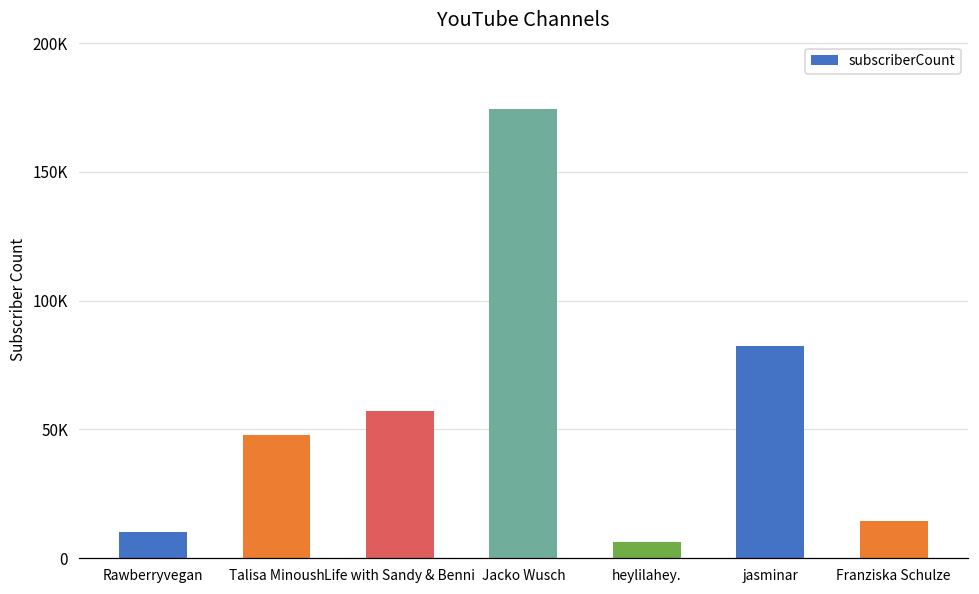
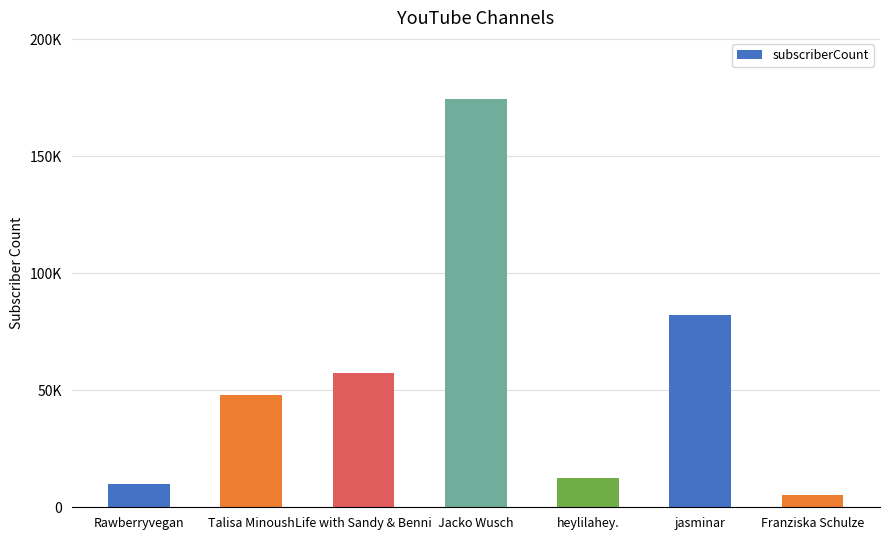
  {
    "Rawberryvegan": 10000,
    "Talisa Minoush": 48000,
    "Life with Sandy & Benni": 57000,
    "Jacko Wusch": 174000,
-   "heylilahey.": 6000,
+   "heylilahey.": 12000,
    "jasminar": 82000,
-   "Franziska Schulze": 14000
+   "Franziska Schulze": 5000
  }
